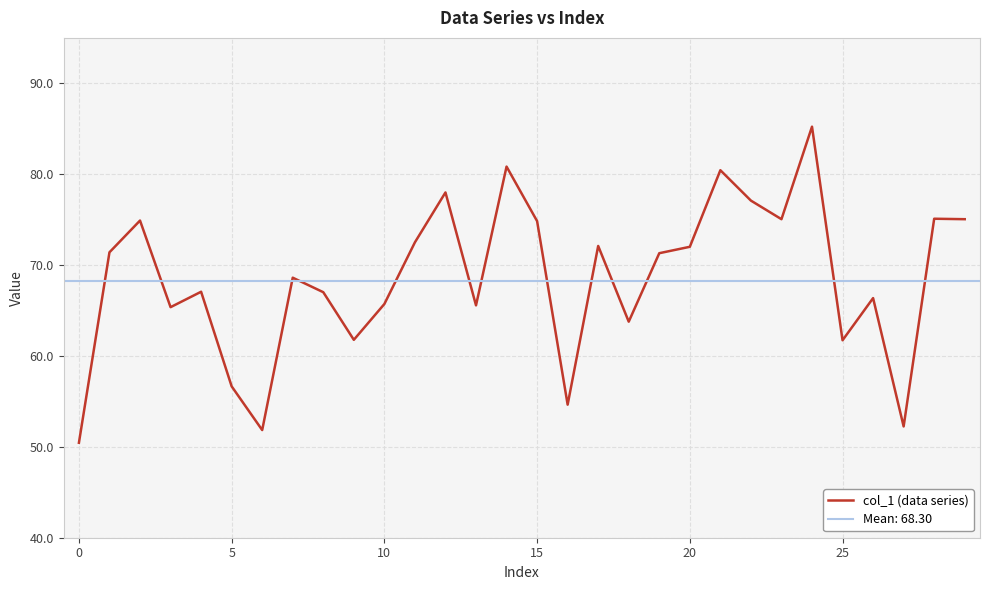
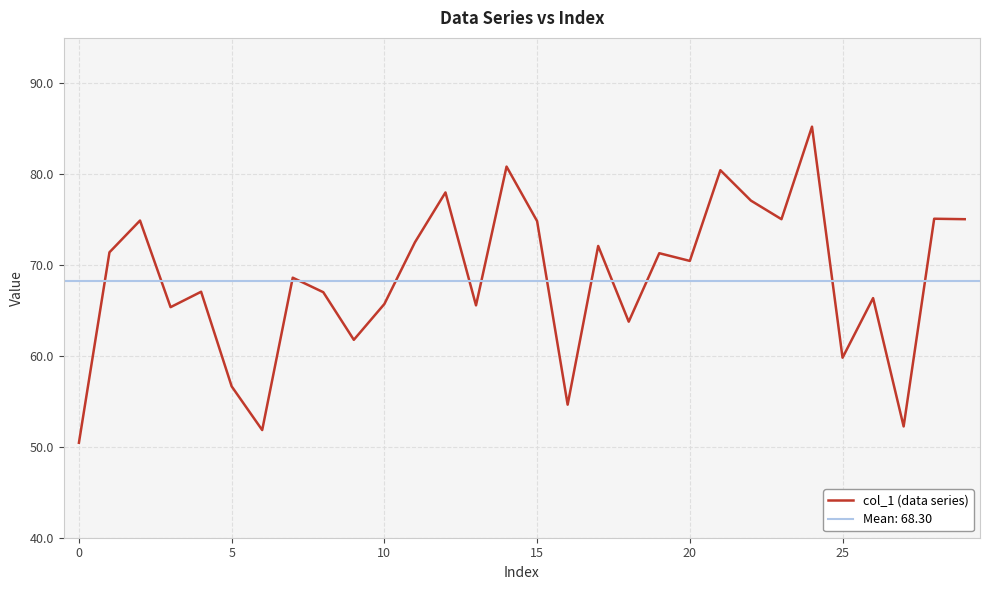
  {
    "0": 50,
    "5": 57,
    "10": 66,
    "15": 75,
-   "20": 72,
-   "25": 62
+   "20": 70,
+   "25": 60
  }
